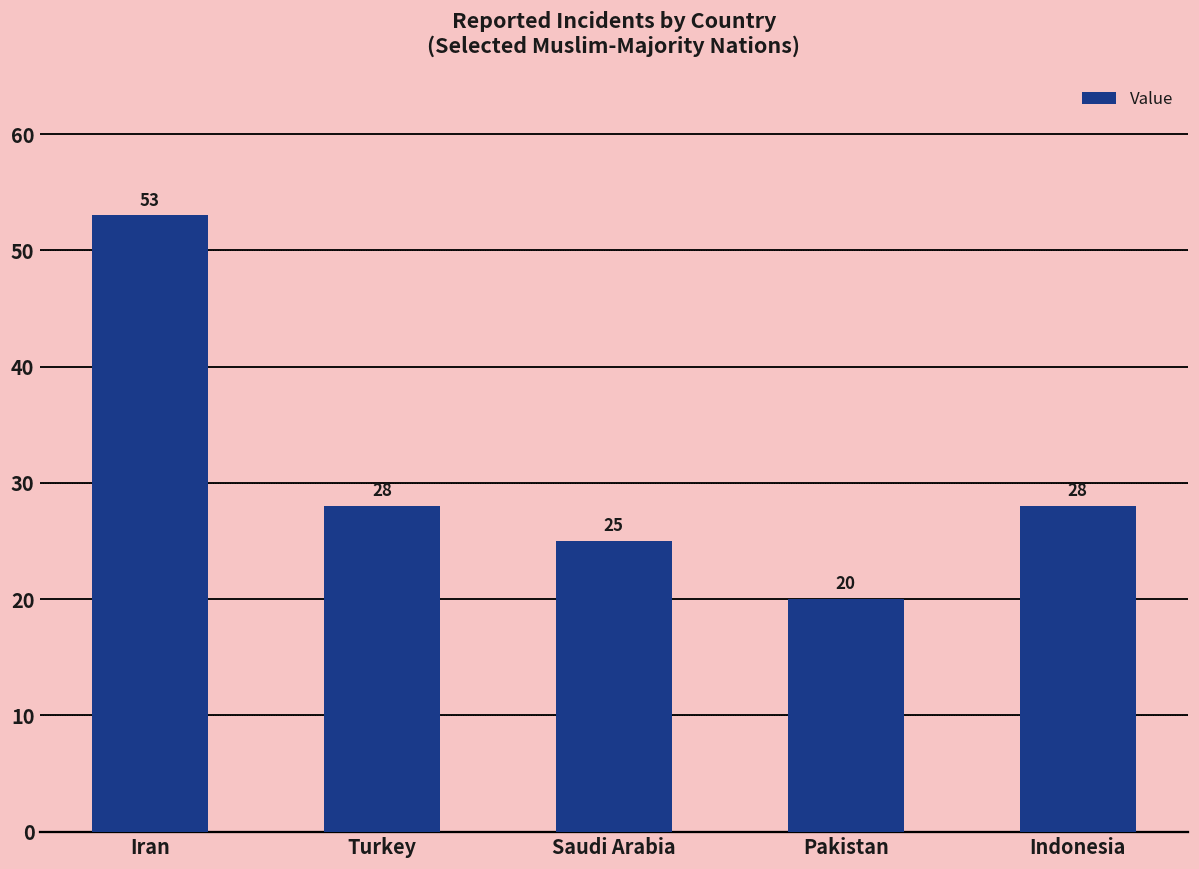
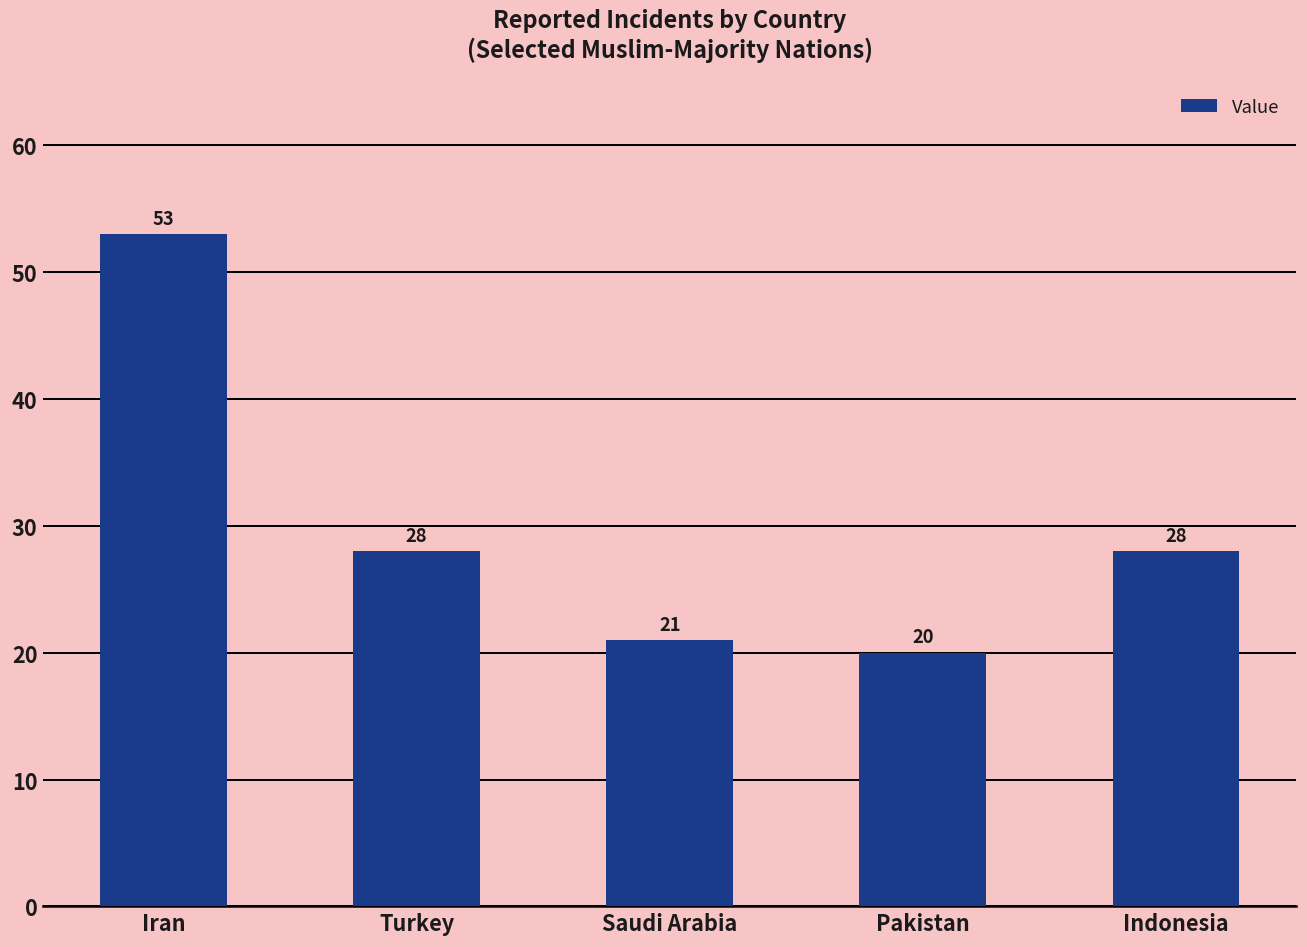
  {
    "Iran": 53,
    "Turkey": 28,
-   "Saudi Arabia": 25,
+   "Saudi Arabia": 21,
    "Pakistan": 20,
    "Indonesia": 28
  }
